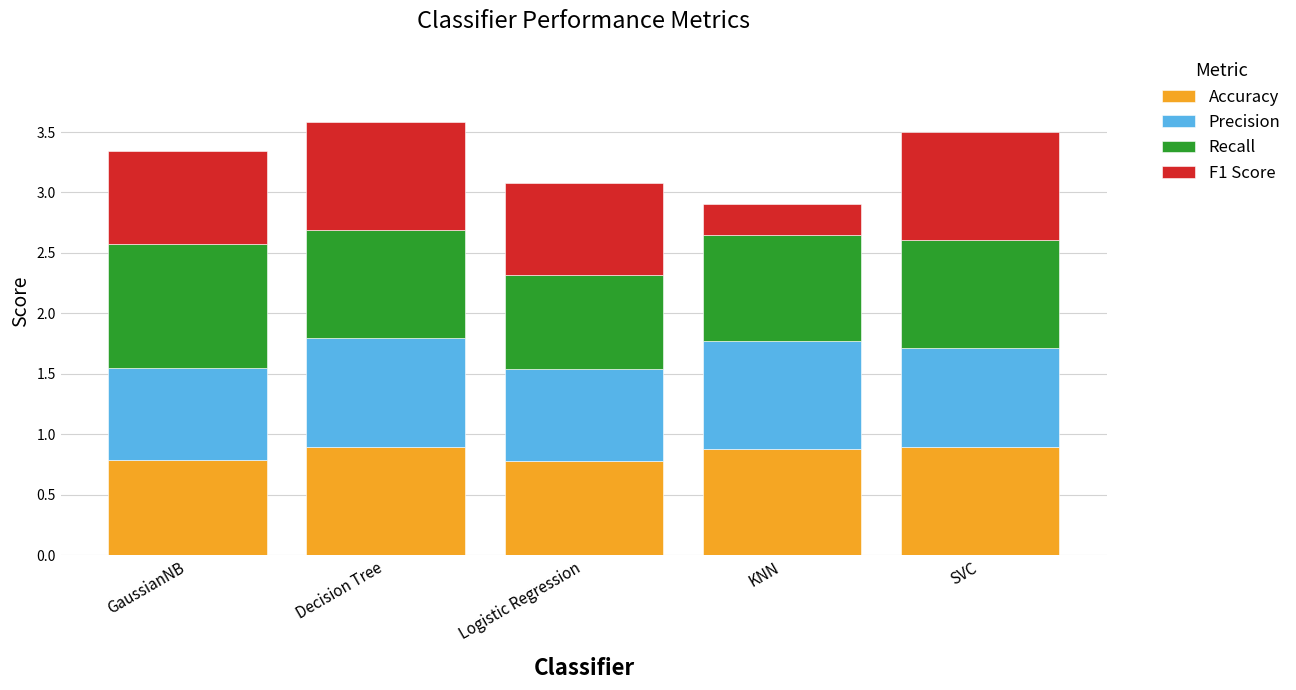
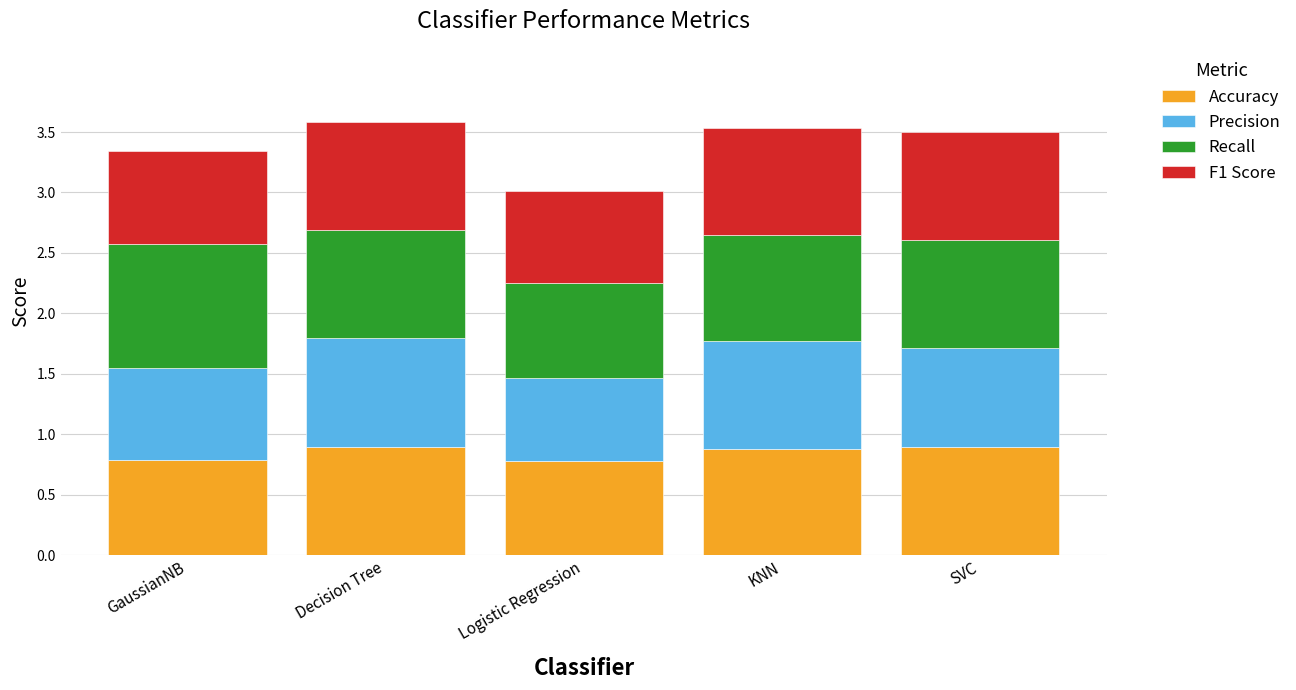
  {
    "Accuracy": {
      "GaussianNB": 0.78,
      "Decision Tree": 0.90,
      "Logistic Regression": 0.78,
      "KNN": 0.88,
      "SVC": 0.89
    },
    "Precision": {
      "GaussianNB": 0.77,
      "Decision Tree": 0.90,
-     "Logistic Regression": 0.76,
+     "Logistic Regression": 0.69,
      "KNN": 0.89,
      "SVC": 0.82
    },
    "Recall": {
      "GaussianNB": 1.03,
      "Decision Tree": 0.90,
      "Logistic Regression": 0.78,
      "KNN": 0.88,
      "SVC": 0.89
    },
    "F1 Score": {
      "GaussianNB": 0.77,
      "Decision Tree": 0.90,
      "Logistic Regression": 0.76,
-     "KNN": 0.25,
+     "KNN": 0.88,
      "SVC": 0.89
    }
  }
